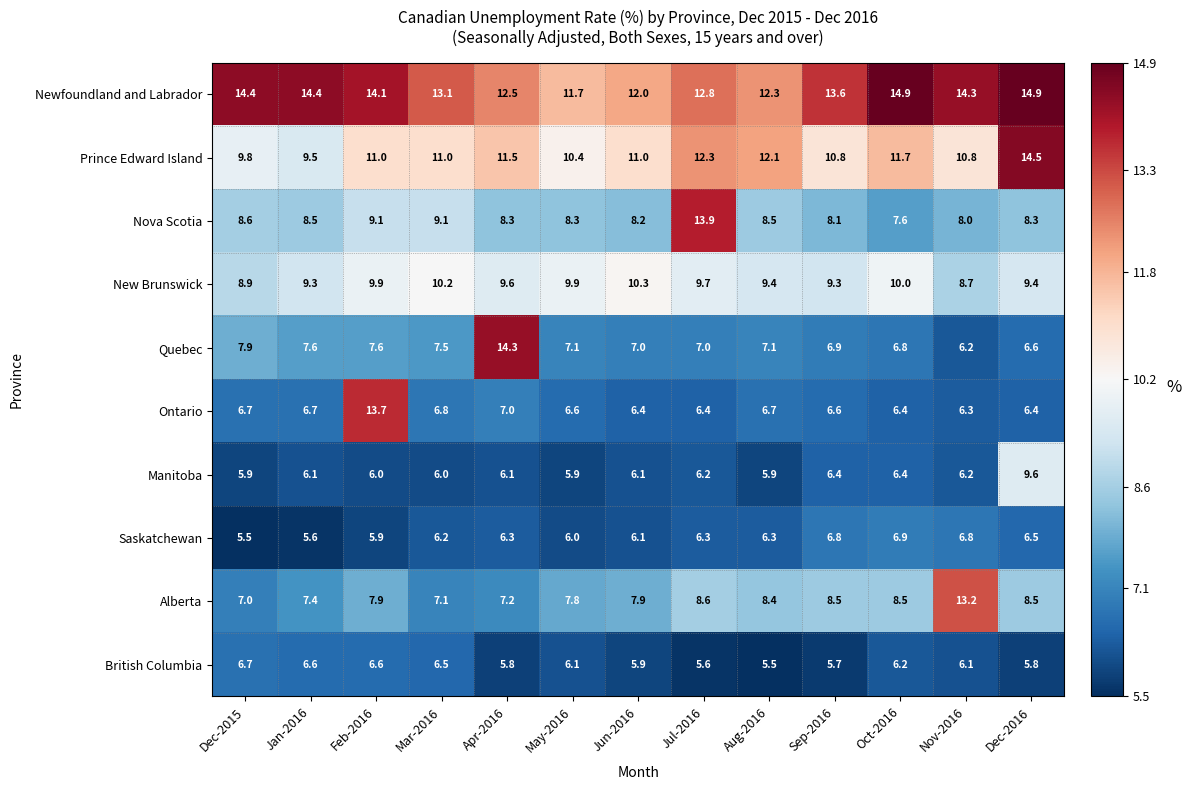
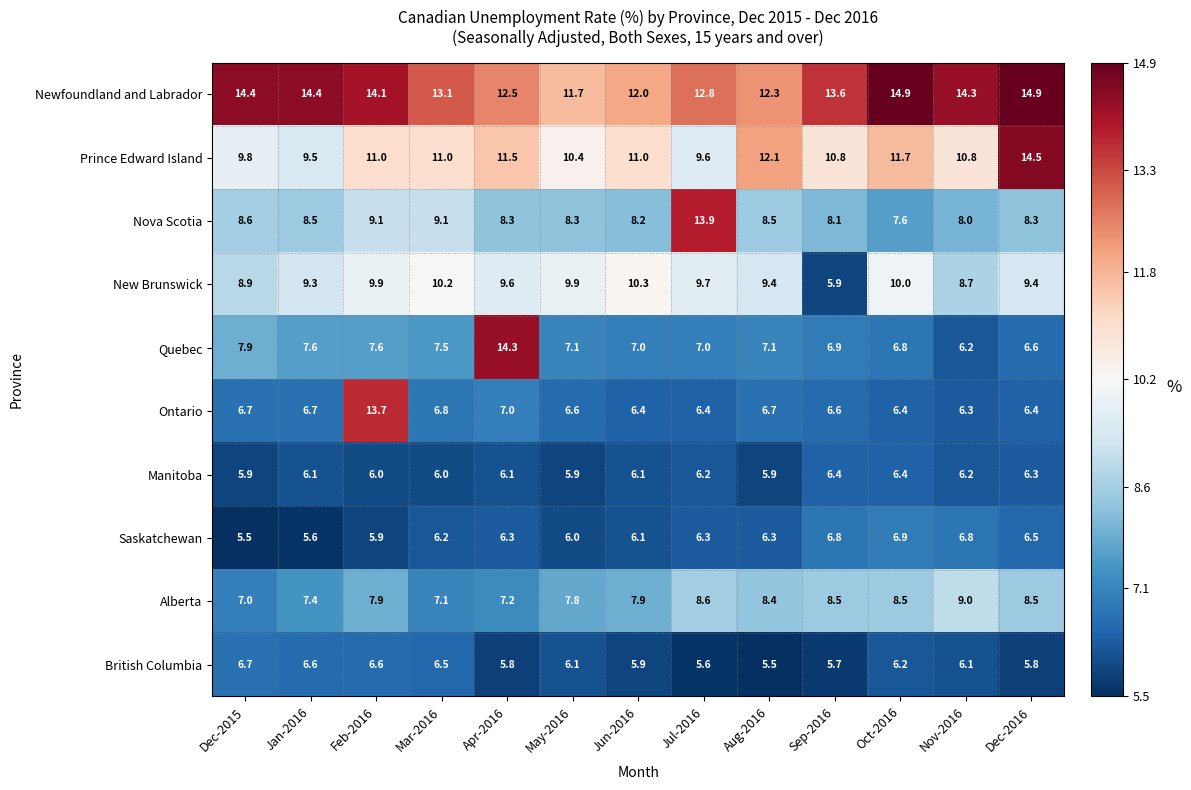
  {
    "Newfoundland and Labrador": {
      "Dec-2015": 14.4,
      "Jan-2016": 14.4,
      "Feb-2016": 14.1,
      "Mar-2016": 13.1,
      "Apr-2016": 12.5,
      "May-2016": 11.7,
      "Jun-2016": 12.0,
      "Jul-2016": 12.8,
      "Aug-2016": 12.3,
      "Sep-2016": 13.6,
      "Oct-2016": 14.9,
      "Nov-2016": 14.3,
      "Dec-2016": 14.9
    },
    "Prince Edward Island": {
      "Dec-2015": 9.8,
      "Jan-2016": 9.5,
      "Feb-2016": 11.0,
      "Mar-2016": 11.0,
      "Apr-2016": 11.5,
      "May-2016": 10.4,
      "Jun-2016": 11.0,
-     "Jul-2016": 12.3,
+     "Jul-2016": 9.6,
      "Aug-2016": 12.1,
      "Sep-2016": 10.8,
      "Oct-2016": 11.7,
      "Nov-2016": 10.8,
      "Dec-2016": 14.5
    },
    "Nova Scotia": {
      "Dec-2015": 8.6,
      "Jan-2016": 8.5,
      "Feb-2016": 9.1,
      "Mar-2016": 9.1,
      "Apr-2016": 8.3,
      "May-2016": 8.3,
      "Jun-2016": 8.2,
      "Jul-2016": 13.9,
      "Aug-2016": 8.5,
      "Sep-2016": 8.1,
      "Oct-2016": 7.6,
      "Nov-2016": 8.0,
      "Dec-2016": 8.3
    },
    "New Brunswick": {
      "Dec-2015": 8.9,
      "Jan-2016": 9.3,
      "Feb-2016": 9.9,
      "Mar-2016": 10.2,
      "Apr-2016": 9.6,
      "May-2016": 9.9,
      "Jun-2016": 10.3,
      "Jul-2016": 9.7,
      "Aug-2016": 9.4,
-     "Sep-2016": 9.3,
+     "Sep-2016": 5.9,
      "Oct-2016": 10.0,
      "Nov-2016": 8.7,
      "Dec-2016": 9.4
    },
    "Quebec": {
      "Dec-2015": 7.9,
      "Jan-2016": 7.6,
      "Feb-2016": 7.6,
      "Mar-2016": 7.5,
      "Apr-2016": 14.3,
      "May-2016": 7.1,
      "Jun-2016": 7.0,
      "Jul-2016": 7.0,
      "Aug-2016": 7.1,
      "Sep-2016": 6.9,
      "Oct-2016": 6.8,
      "Nov-2016": 6.2,
      "Dec-2016": 6.6
    },
    "Ontario": {
      "Dec-2015": 6.7,
      "Jan-2016": 6.7,
      "Feb-2016": 13.7,
      "Mar-2016": 6.8,
      "Apr-2016": 7.0,
      "May-2016": 6.6,
      "Jun-2016": 6.4,
      "Jul-2016": 6.4,
      "Aug-2016": 6.7,
      "Sep-2016": 6.6,
      "Oct-2016": 6.4,
      "Nov-2016": 6.3,
      "Dec-2016": 6.4
    },
    "Manitoba": {
      "Dec-2015": 5.9,
      "Jan-2016": 6.1,
      "Feb-2016": 6.0,
      "Mar-2016": 6.0,
      "Apr-2016": 6.1,
      "May-2016": 5.9,
      "Jun-2016": 6.1,
      "Jul-2016": 6.2,
      "Aug-2016": 5.9,
      "Sep-2016": 6.4,
      "Oct-2016": 6.4,
      "Nov-2016": 6.2,
-     "Dec-2016": 9.6
+     "Dec-2016": 6.3
    },
    "Saskatchewan": {
      "Dec-2015": 5.5,
      "Jan-2016": 5.6,
      "Feb-2016": 5.9,
      "Mar-2016": 6.2,
      "Apr-2016": 6.3,
      "May-2016": 6.0,
      "Jun-2016": 6.1,
      "Jul-2016": 6.3,
      "Aug-2016": 6.3,
      "Sep-2016": 6.8,
      "Oct-2016": 6.9,
      "Nov-2016": 6.8,
      "Dec-2016": 6.5
    },
    "Alberta": {
      "Dec-2015": 7.0,
      "Jan-2016": 7.4,
      "Feb-2016": 7.9,
      "Mar-2016": 7.1,
      "Apr-2016": 7.2,
      "May-2016": 7.8,
      "Jun-2016": 7.9,
      "Jul-2016": 8.6,
      "Aug-2016": 8.4,
      "Sep-2016": 8.5,
      "Oct-2016": 8.5,
-     "Nov-2016": 13.2,
+     "Nov-2016": 9.0,
      "Dec-2016": 8.5
    },
    "British Columbia": {
      "Dec-2015": 6.7,
      "Jan-2016": 6.6,
      "Feb-2016": 6.6,
      "Mar-2016": 6.5,
      "Apr-2016": 5.8,
      "May-2016": 6.1,
      "Jun-2016": 5.9,
      "Jul-2016": 5.6,
      "Aug-2016": 5.5,
      "Sep-2016": 5.7,
      "Oct-2016": 6.2,
      "Nov-2016": 6.1,
      "Dec-2016": 5.8
    }
  }
